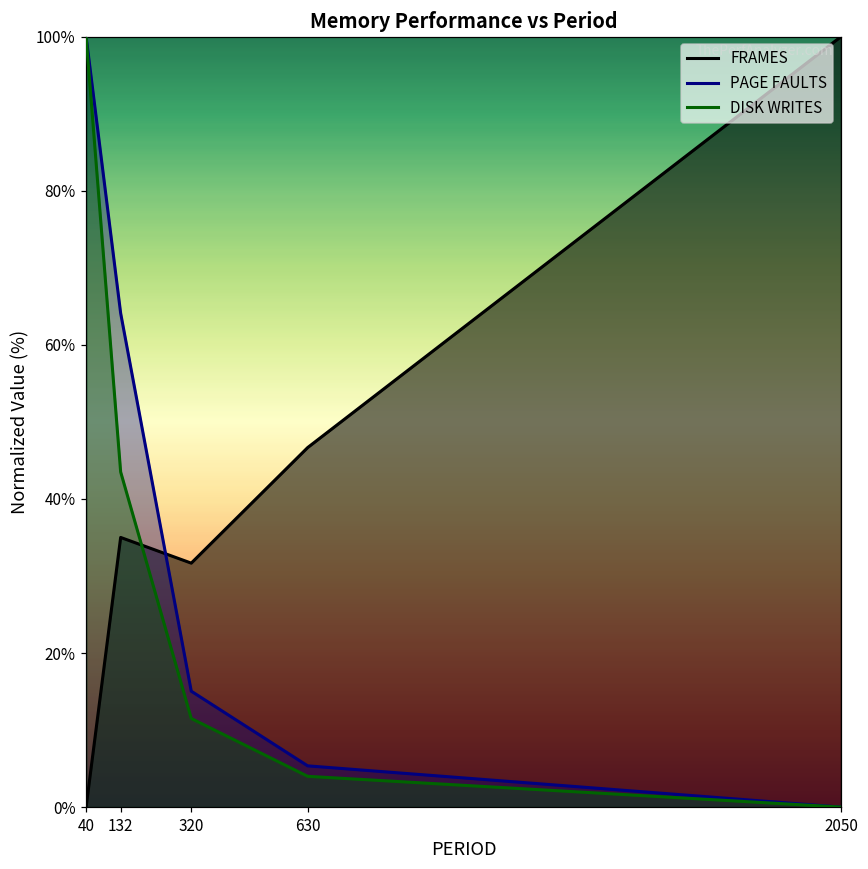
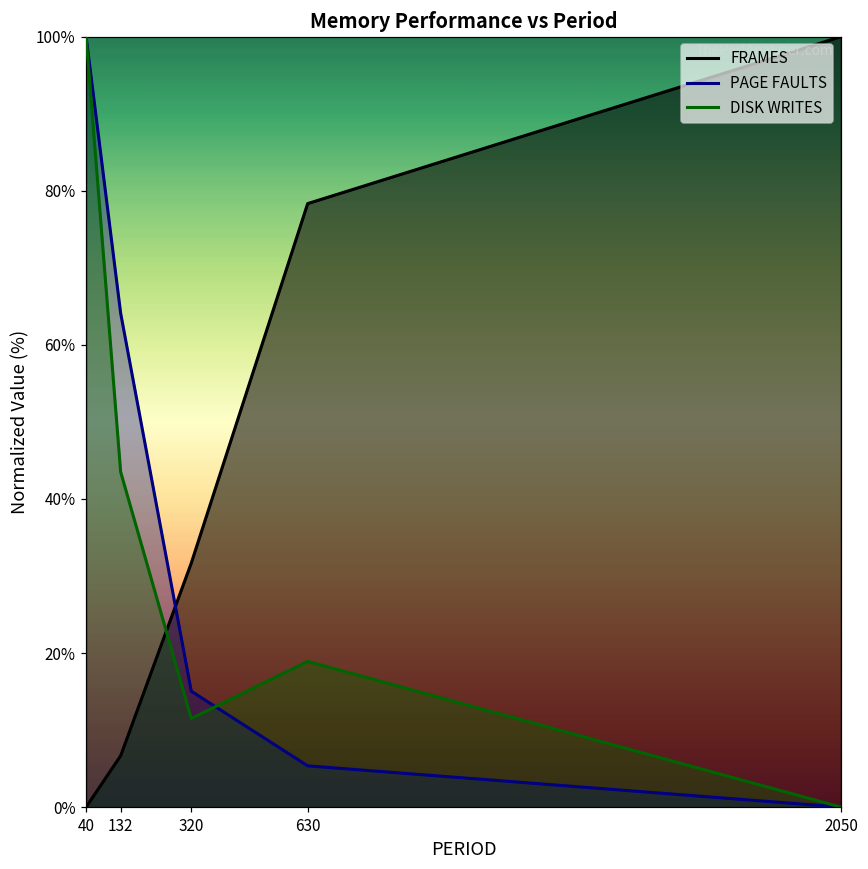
  {
    "FRAMES": {
      "40": "0%",
-     "132": "35%",
+     "132": "7%",
      "320": "32%",
-     "630": "47%",
+     "630": "78%",
      "2050": "100%"
    },
    "PAGE FAULTS": {
      "132": "64%",
      "320": "15%",
      "630": "5%"
    },
    "DISK WRITES": {
      "132": "44%",
      "320": "12%",
-     "630": "4%"
+     "630": "19%"
    }
  }
